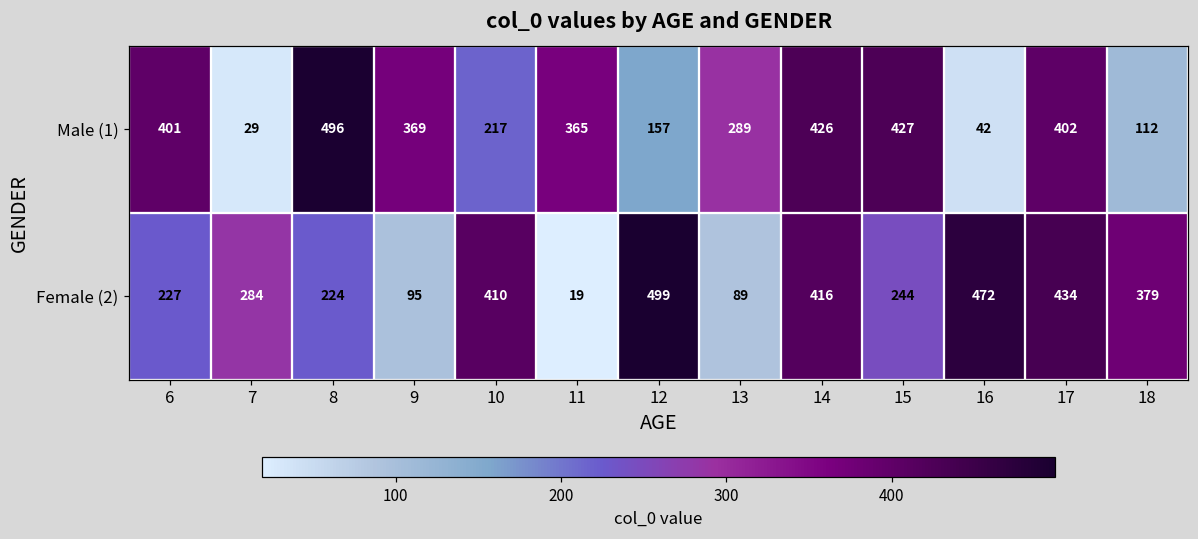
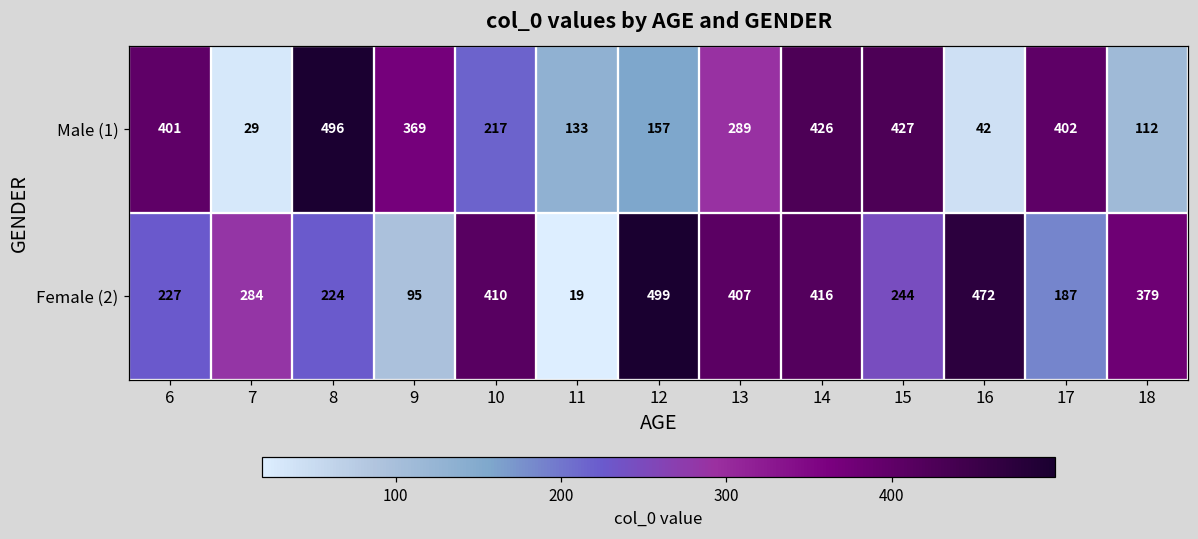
  {
    "Male (1)": {
      "6": 401,
      "7": 29,
      "8": 496,
      "9": 369,
      "10": 217,
-     "11": 365,
+     "11": 133,
      "12": 157,
      "13": 289,
      "14": 426,
      "15": 427,
      "16": 42,
      "17": 402,
      "18": 112
    },
    "Female (2)": {
      "6": 227,
      "7": 284,
      "8": 224,
      "9": 95,
      "10": 410,
      "11": 19,
      "12": 499,
-     "13": 89,
+     "13": 407,
      "14": 416,
      "15": 244,
      "16": 472,
-     "17": 434,
+     "17": 187,
      "18": 379
    }
  }
